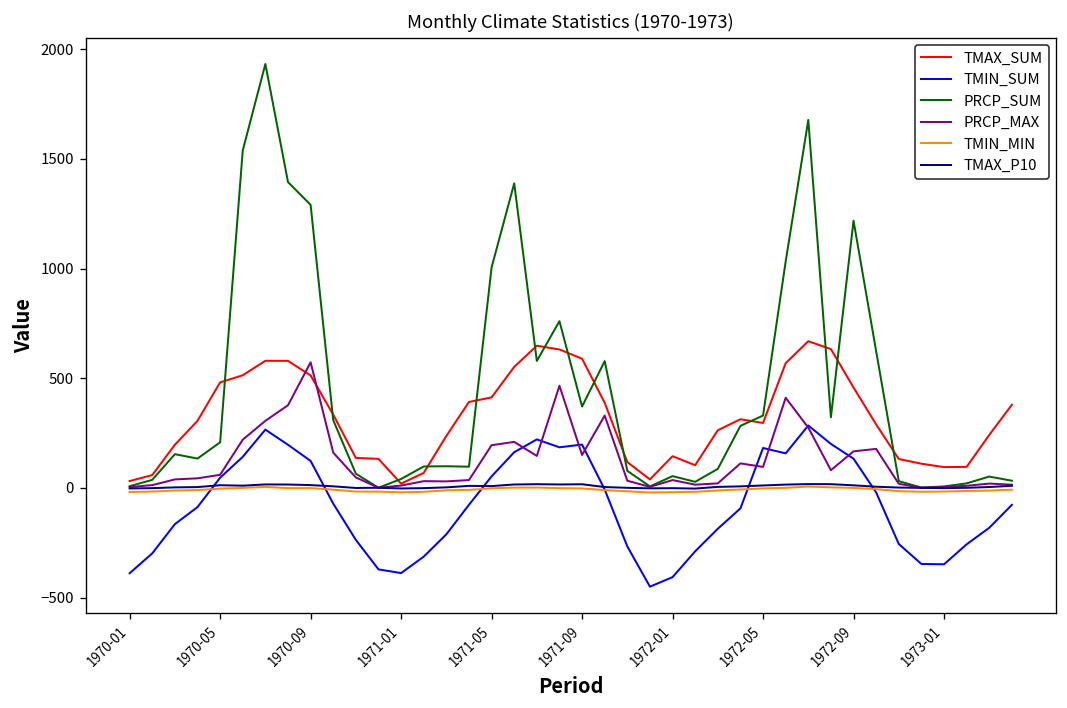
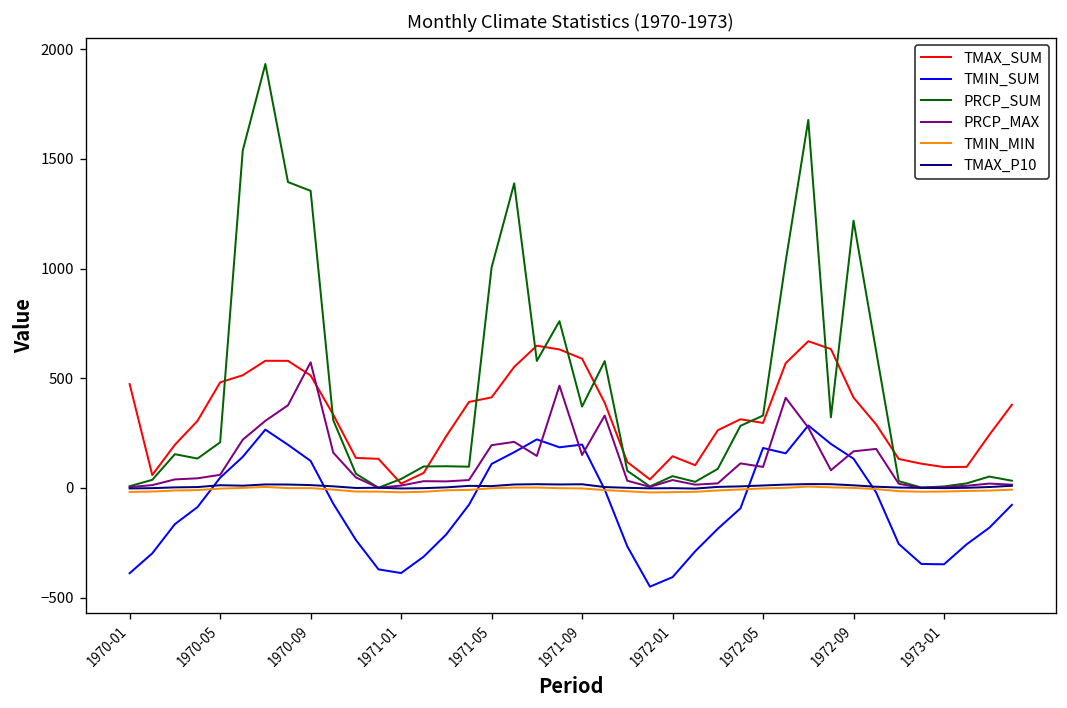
  {
    "TMAX_SUM": {
-     "1970-01": 30,
+     "1970-01": 470,
      "1970-05": 480,
      "1970-09": 510,
      "1971-05": 410,
      "1971-09": 590,
      "1972-01": 140,
      "1972-05": 300,
-     "1972-09": 460,
+     "1972-09": 410,
      "1973-01": 100
    },
    "TMIN_SUM": {
      "1970-01": -390,
      "1970-09": 120,
      "1971-01": -390,
-     "1971-05": 50,
+     "1971-05": 110,
      "1971-09": 200,
      "1972-01": -410,
      "1972-05": 180,
      "1972-09": 130,
      "1973-01": -350
    },
    "PRCP_SUM": {
      "1970-05": 210,
-     "1970-09": 1290,
+     "1970-09": 1350,
      "1971-01": 40,
      "1971-05": 1010,
      "1971-09": 370,
      "1972-01": 50,
      "1972-05": 330,
      "1972-09": 1220
    },
    "PRCP_MAX": {
      "1970-09": 570,
      "1971-05": 200,
      "1971-09": 150,
      "1972-01": 40,
      "1972-05": 100,
      "1972-09": 170
    },
    "TMIN_MIN": {
      "1970-01": -20,
      "1970-05": 0,
      "1970-09": 0,
      "1971-01": -20,
      "1971-09": 0,
      "1972-01": -20,
      "1973-01": -20
    },
    "TMAX_P10": {
      "1970-05": 10,
      "1970-09": 10,
      "1971-09": 20,
      "1972-01": 0
    }
  }
